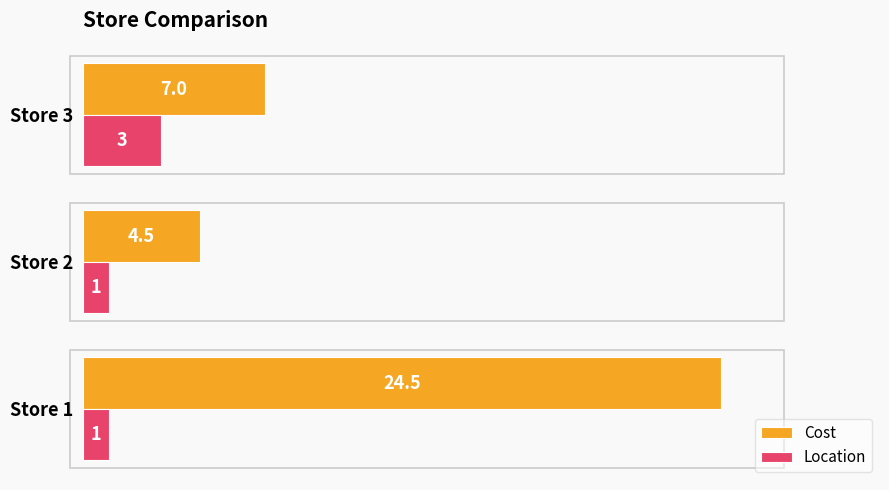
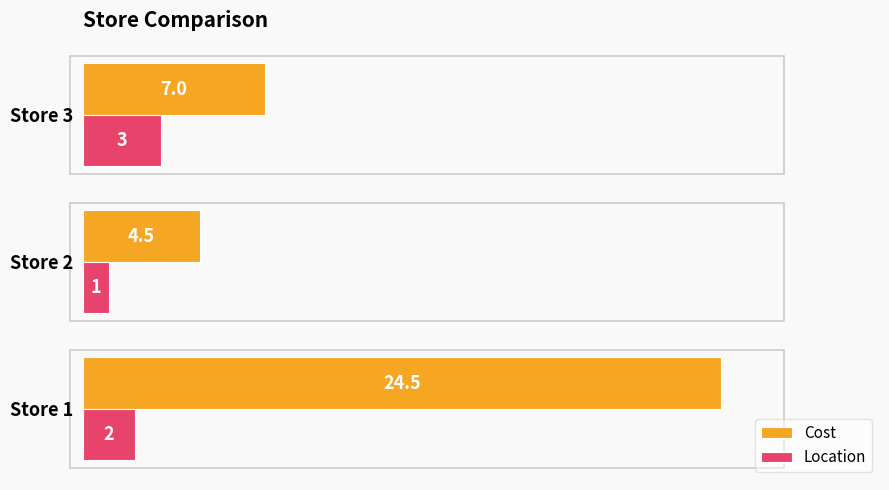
  {
    "Cost": {
      "Store 3": 7.0,
      "Store 2": 4.5,
      "Store 1": 24.5
    },
    "Location": {
      "Store 3": 3,
      "Store 2": 1,
-     "Store 1": 1
+     "Store 1": 2
    }
  }
